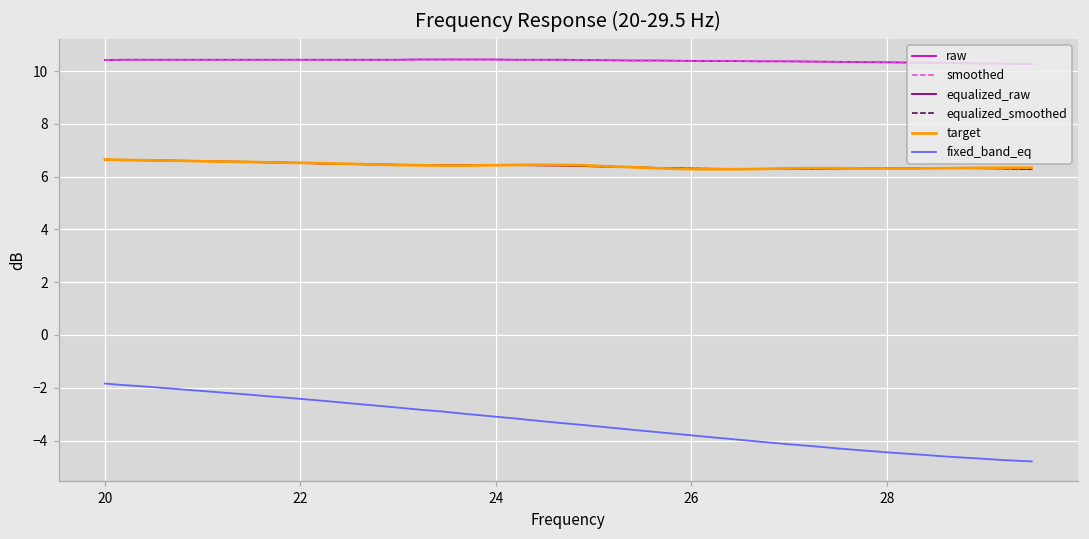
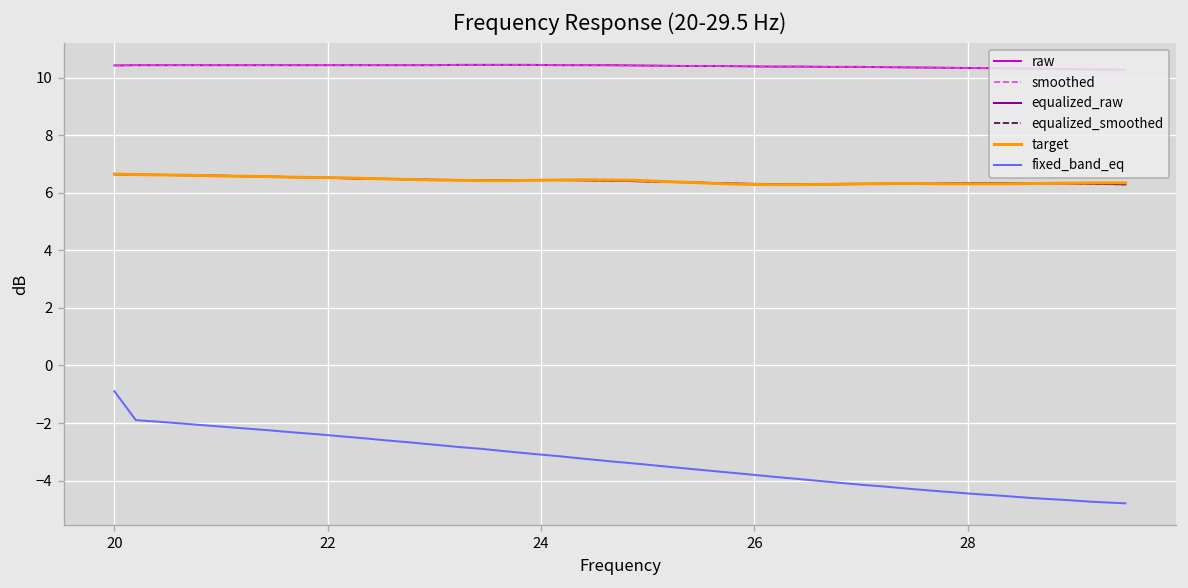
  {
    "smoothed": {
      "20": 10.4
    },
    "fixed_band_eq": {
-     "20": -1.8
+     "20": -0.9
    }
  }
